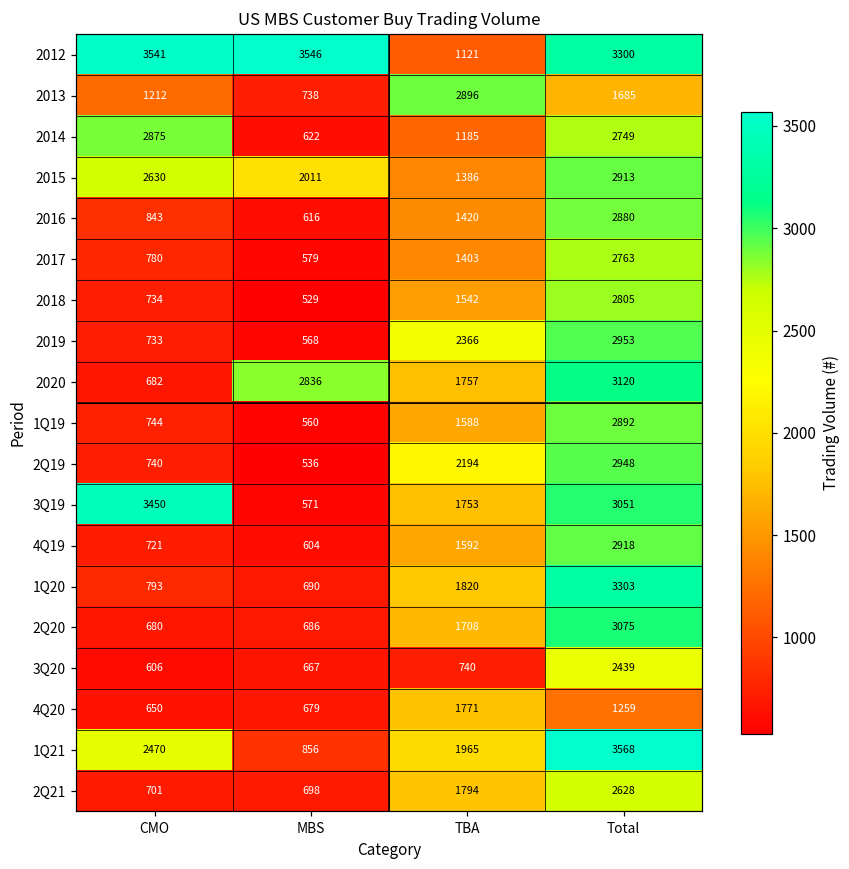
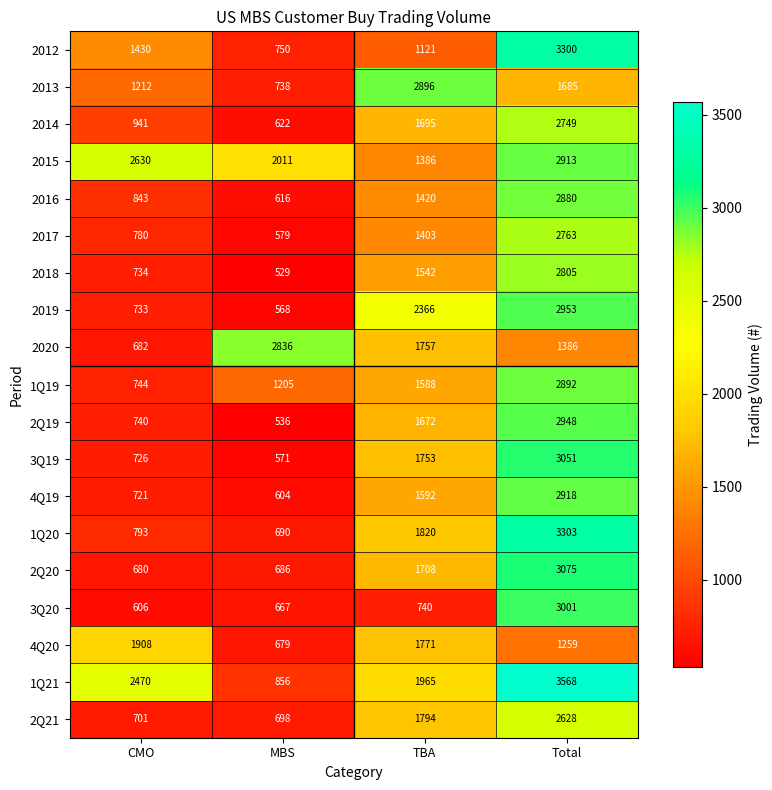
  {
    "2012": {
-     "CMO": 3541,
-     "MBS": 3546,
+     "CMO": 1430,
+     "MBS": 750,
      "TBA": 1121,
      "Total": 3300
    },
    "2013": {
      "CMO": 1212,
      "MBS": 738,
      "TBA": 2896,
      "Total": 1685
    },
    "2014": {
-     "CMO": 2875,
+     "CMO": 941,
      "MBS": 622,
-     "TBA": 1185,
+     "TBA": 1695,
      "Total": 2749
    },
    "2015": {
      "CMO": 2630,
      "MBS": 2011,
      "TBA": 1386,
      "Total": 2913
    },
    "2016": {
      "CMO": 843,
      "MBS": 616,
      "TBA": 1420,
      "Total": 2880
    },
    "2017": {
      "CMO": 780,
      "MBS": 579,
      "TBA": 1403,
      "Total": 2763
    },
    "2018": {
      "CMO": 734,
      "MBS": 529,
      "TBA": 1542,
      "Total": 2805
    },
    "2019": {
      "CMO": 733,
      "MBS": 568,
      "TBA": 2366,
      "Total": 2953
    },
    "2020": {
      "CMO": 682,
      "MBS": 2836,
      "TBA": 1757,
-     "Total": 3120
+     "Total": 1386
    },
    "1Q19": {
      "CMO": 744,
-     "MBS": 560,
+     "MBS": 1205,
      "TBA": 1588,
      "Total": 2892
    },
    "2Q19": {
      "CMO": 740,
      "MBS": 536,
-     "TBA": 2194,
+     "TBA": 1672,
      "Total": 2948
    },
    "3Q19": {
-     "CMO": 3450,
+     "CMO": 726,
      "MBS": 571,
      "TBA": 1753,
      "Total": 3051
    },
    "4Q19": {
      "CMO": 721,
      "MBS": 604,
      "TBA": 1592,
      "Total": 2918
    },
    "1Q20": {
      "CMO": 793,
      "MBS": 690,
      "TBA": 1820,
      "Total": 3303
    },
    "2Q20": {
      "CMO": 680,
      "MBS": 686,
      "TBA": 1708,
      "Total": 3075
    },
    "3Q20": {
      "CMO": 606,
      "MBS": 667,
      "TBA": 740,
-     "Total": 2439
+     "Total": 3001
    },
    "4Q20": {
-     "CMO": 650,
+     "CMO": 1908,
      "MBS": 679,
      "TBA": 1771,
      "Total": 1259
    },
    "1Q21": {
      "CMO": 2470,
      "MBS": 856,
      "TBA": 1965,
      "Total": 3568
    },
    "2Q21": {
      "CMO": 701,
      "MBS": 698,
      "TBA": 1794,
      "Total": 2628
    }
  }
